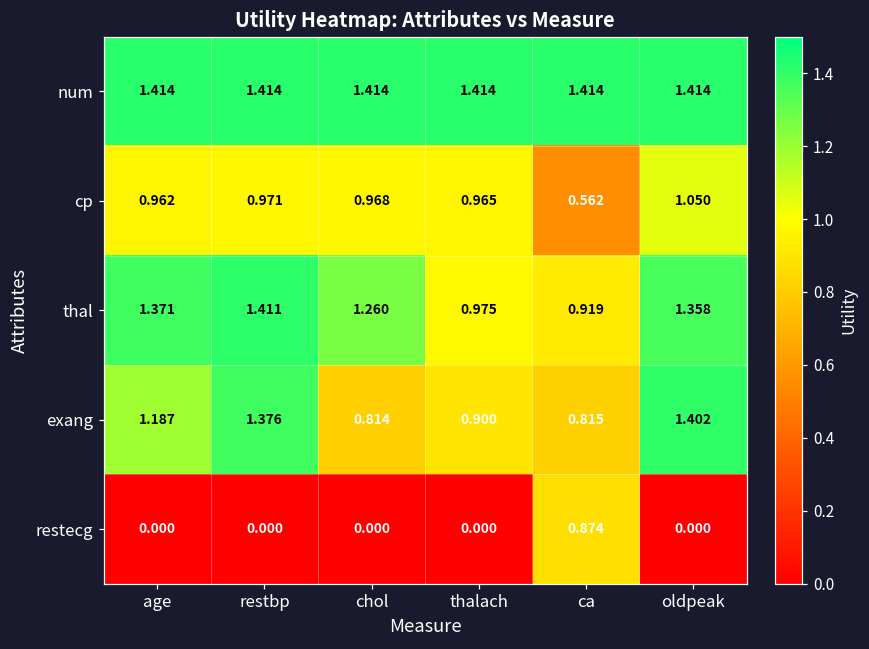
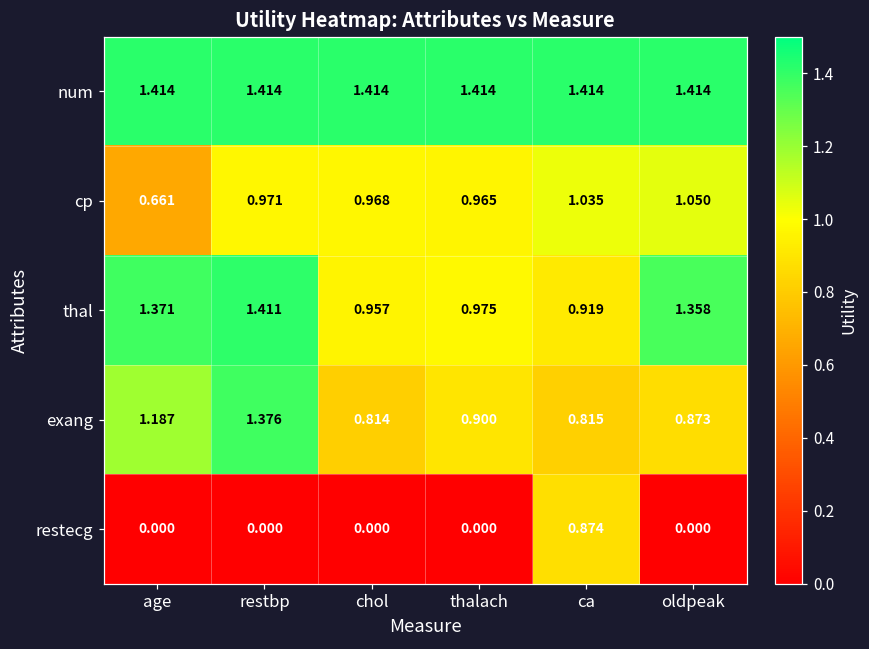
  {
    "num": {
      "age": 1.414,
      "restbp": 1.414,
      "chol": 1.414,
      "thalach": 1.414,
      "ca": 1.414,
      "oldpeak": 1.414
    },
    "cp": {
-     "age": 0.962,
+     "age": 0.661,
      "restbp": 0.971,
      "chol": 0.968,
      "thalach": 0.965,
-     "ca": 0.562,
+     "ca": 1.035,
      "oldpeak": 1.050
    },
    "thal": {
      "age": 1.371,
      "restbp": 1.411,
-     "chol": 1.260,
+     "chol": 0.957,
      "thalach": 0.975,
      "ca": 0.919,
      "oldpeak": 1.358
    },
    "exang": {
      "age": 1.187,
      "restbp": 1.376,
      "chol": 0.814,
      "thalach": 0.900,
      "ca": 0.815,
-     "oldpeak": 1.402
+     "oldpeak": 0.873
    },
    "restecg": {
      "age": 0.000,
      "restbp": 0.000,
      "chol": 0.000,
      "thalach": 0.000,
      "ca": 0.874,
      "oldpeak": 0.000
    }
  }
